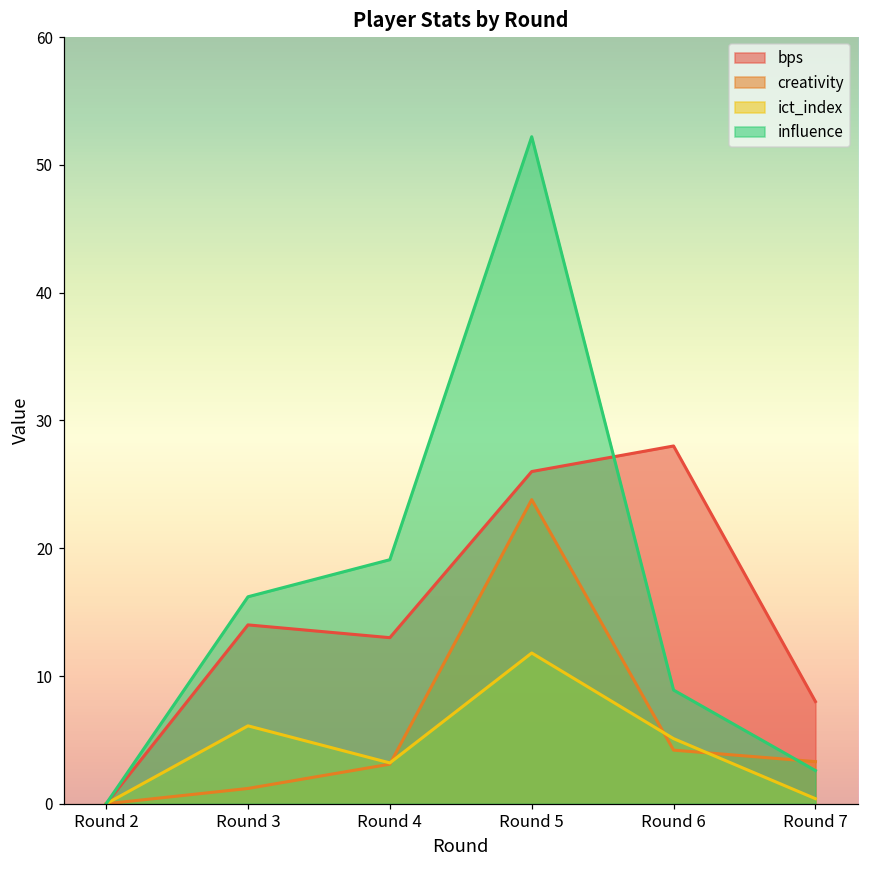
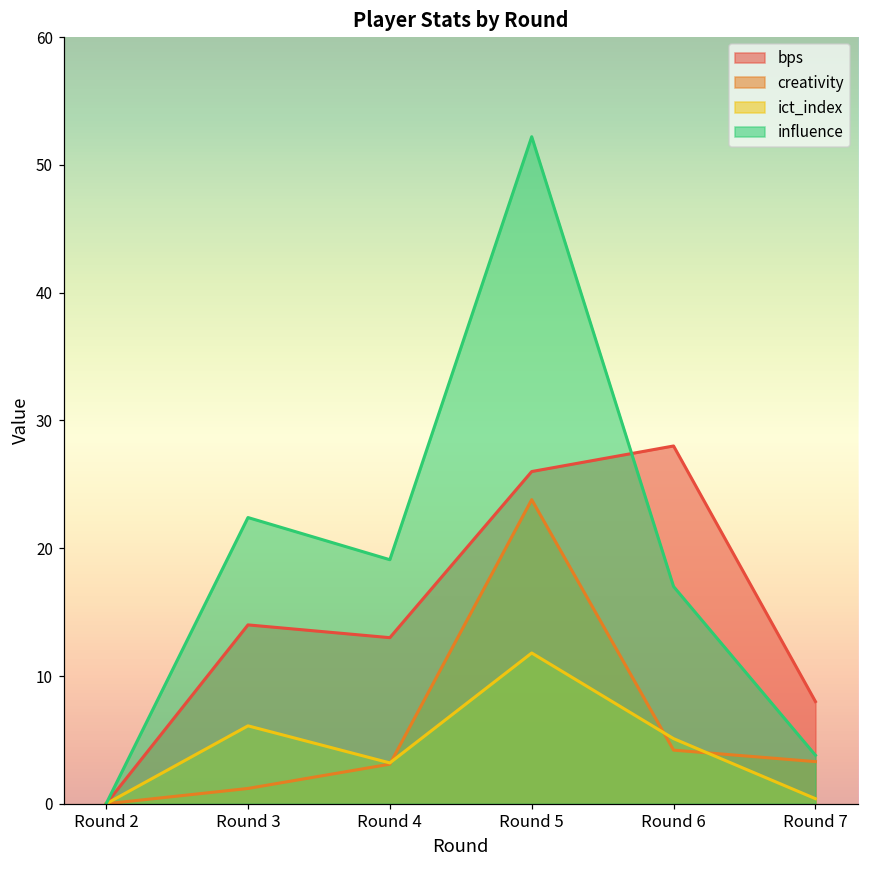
  {
    "ict_index": {
      "Round 3": 6.1,
      "Round 5": 11.8,
      "Round 6": 5.1,
      "Round 7": 0.4
    },
    "influence": {
-     "Round 3": 16.2,
+     "Round 3": 22.4,
      "Round 4": 19.1,
      "Round 5": 52.2,
-     "Round 6": 8.9,
-     "Round 7": 2.6
+     "Round 6": 17.0,
+     "Round 7": 3.8
    }
  }
